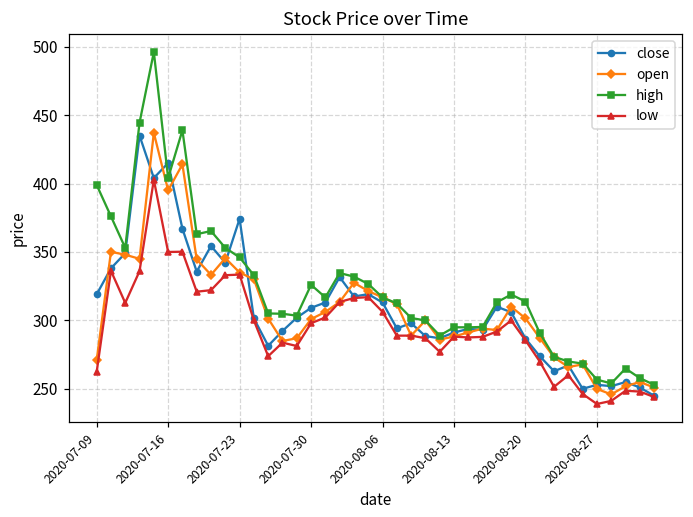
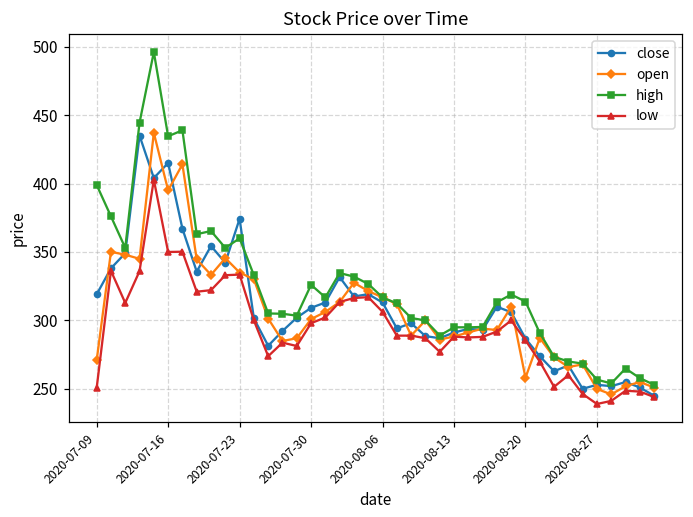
  {
    "close": {
      "2020-07-09": 319,
      "2020-07-16": 415,
      "2020-07-23": 374,
      "2020-07-30": 309,
      "2020-08-06": 313,
      "2020-08-13": 291,
      "2020-08-27": 253
    },
    "open": {
      "2020-07-09": 271,
      "2020-07-16": 395,
      "2020-07-30": 301,
-     "2020-08-20": 302,
+     "2020-08-20": 258,
      "2020-08-27": 250
    },
    "high": {
      "2020-07-09": 399,
-     "2020-07-16": 404,
-     "2020-07-23": 346,
+     "2020-07-16": 435,
+     "2020-07-23": 360,
      "2020-07-30": 326,
      "2020-08-13": 295,
      "2020-08-20": 314,
      "2020-08-27": 257
    },
    "low": {
-     "2020-07-09": 262,
+     "2020-07-09": 251,
      "2020-07-16": 350,
      "2020-07-30": 298,
      "2020-08-06": 306,
      "2020-08-27": 239
    }
  }
